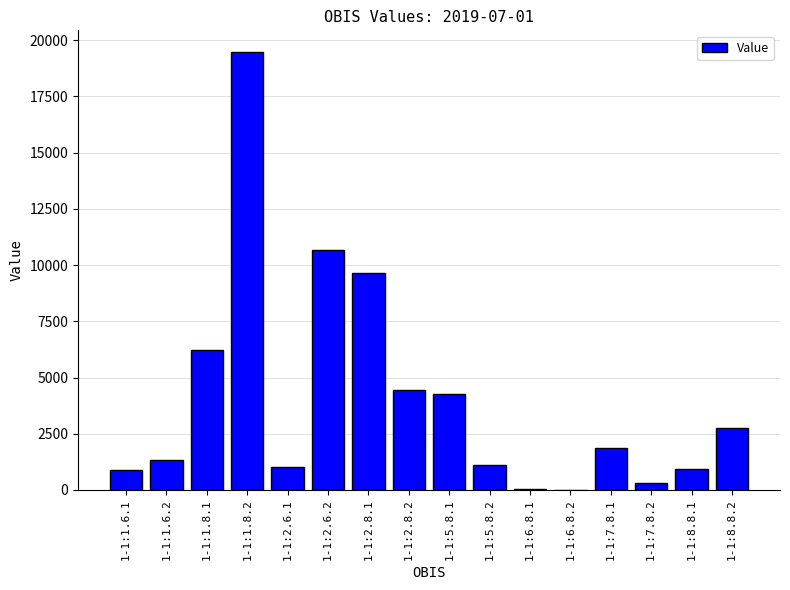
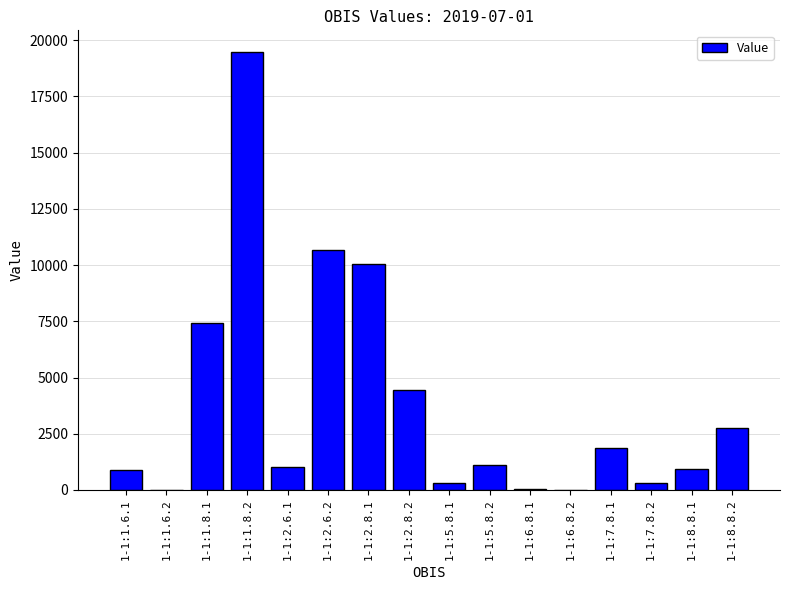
  {
    "1-1:1.6.1": 900,
-   "1-1:1.6.2": 1300,
-   "1-1:1.8.1": 6200,
+   "1-1:1.6.2": 0,
+   "1-1:1.8.1": 7400,
    "1-1:1.8.2": 19500,
    "1-1:2.6.1": 1000,
    "1-1:2.6.2": 10600,
-   "1-1:2.8.1": 9700,
+   "1-1:2.8.1": 10100,
    "1-1:2.8.2": 4400,
-   "1-1:5.8.1": 4300,
+   "1-1:5.8.1": 300,
    "1-1:5.8.2": 1100,
    "1-1:7.8.1": 1800,
    "1-1:7.8.2": 300,
    "1-1:8.8.1": 900,
    "1-1:8.8.2": 2800
  }
